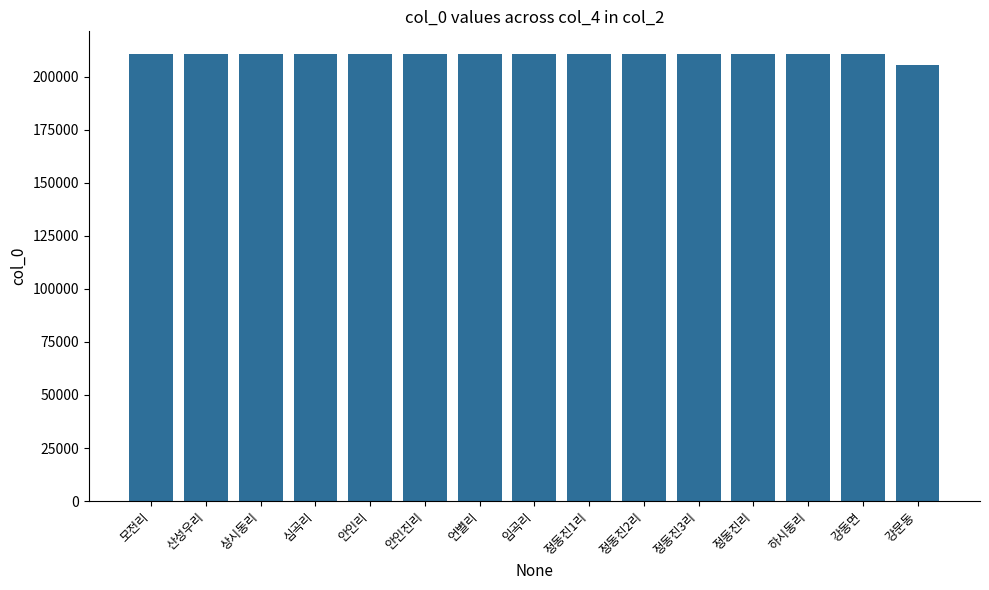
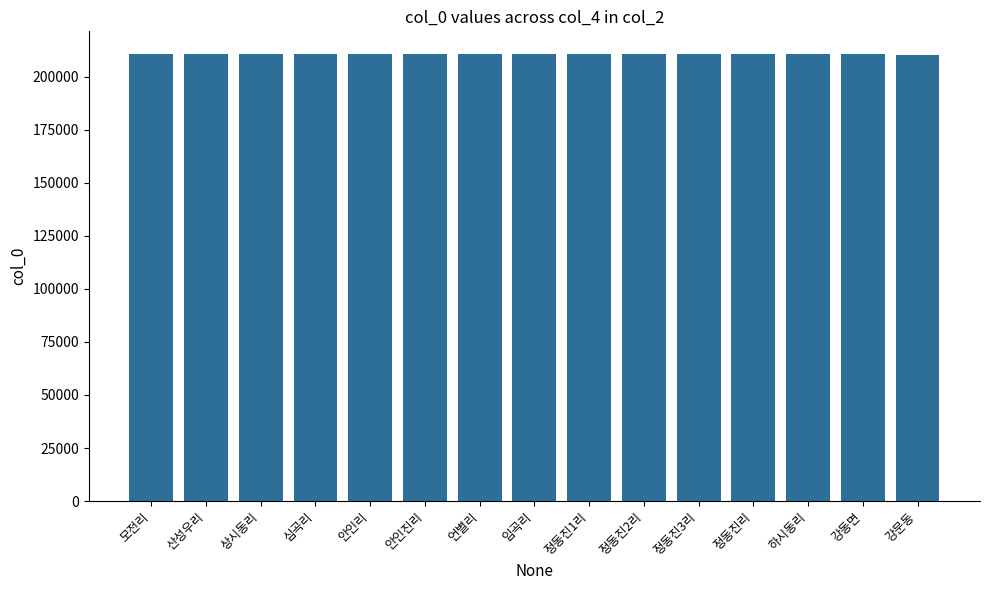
  {
    "모전리": 211000,
    "산성우리": 211000,
    "상시동리": 211000,
    "심곡리": 211000,
    "안인리": 211000,
    "안인진리": 211000,
    "언별리": 211000,
    "임곡리": 211000,
    "정동진1리": 211000,
    "정동진2리": 211000,
    "정동진3리": 211000,
    "정동진리": 211000,
    "하시동리": 211000,
    "강동면": 211000,
-   "강문동": 206000
+   "강문동": 210000
  }
